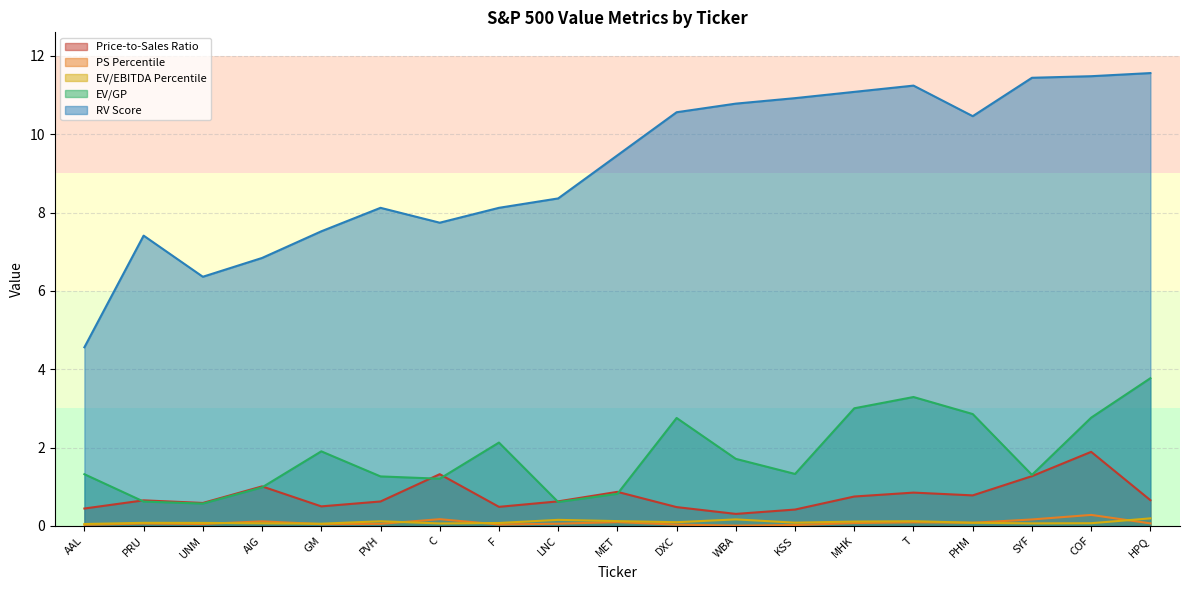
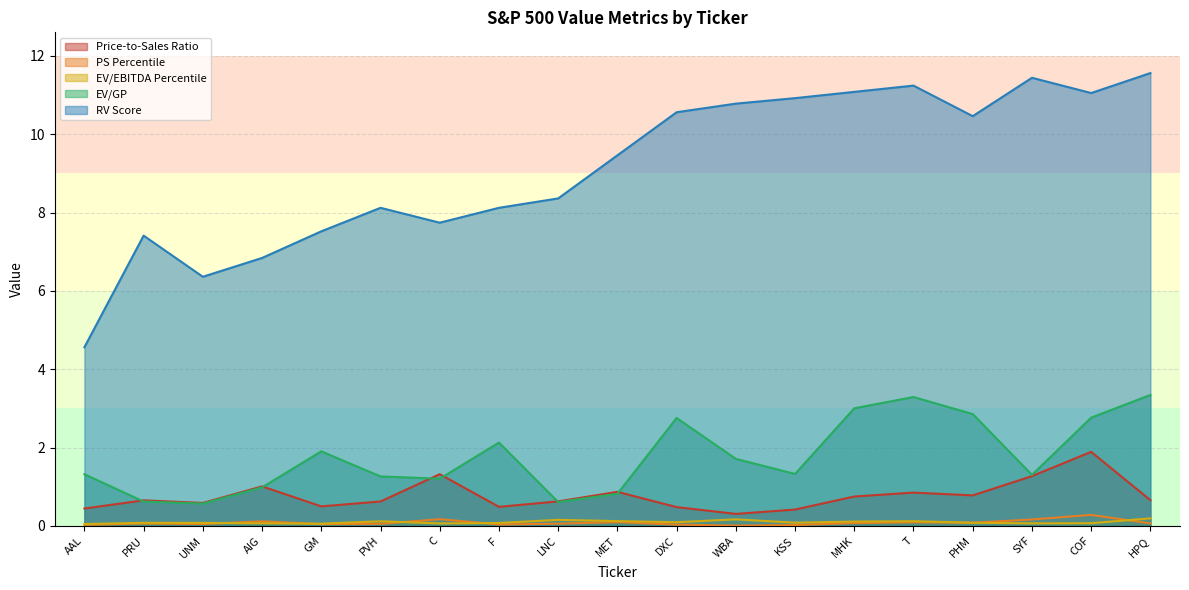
  {
    "EV/GP": {
      "AAL": 1.3,
      "GM": 1.9,
      "PVH": 1.3,
      "C": 1.2,
      "F": 2.1,
      "DXC": 2.8,
      "WBA": 1.7,
      "KSS": 1.3,
      "MHK": 3.0,
      "T": 3.3,
      "PHM": 2.9,
      "COF": 2.8,
-     "HPQ": 3.8
+     "HPQ": 3.3
    },
    "RV Score": {
      "AAL": 4.6,
      "PRU": 7.4,
      "UNM": 6.4,
      "AIG": 6.8,
      "GM": 7.5,
      "PVH": 8.1,
      "C": 7.7,
      "F": 8.1,
      "LNC": 8.4,
      "MET": 9.5,
      "DXC": 10.6,
      "WBA": 10.8,
      "KSS": 10.9,
      "MHK": 11.1,
      "T": 11.2,
      "PHM": 10.5,
      "SYF": 11.4,
-     "COF": 11.5,
+     "COF": 11.1,
      "HPQ": 11.6
    }
  }
